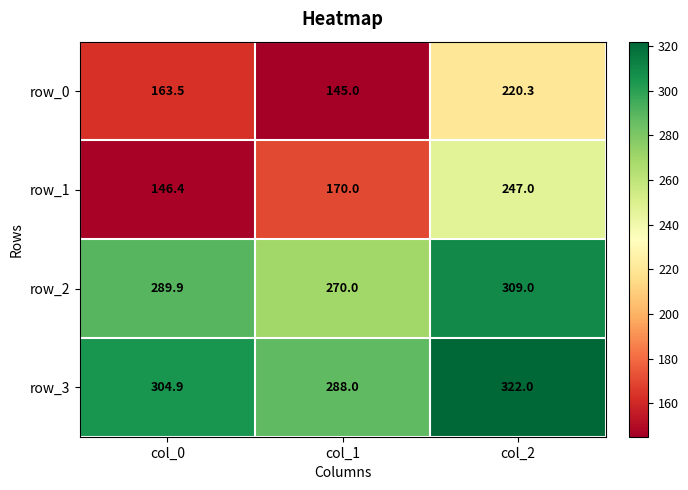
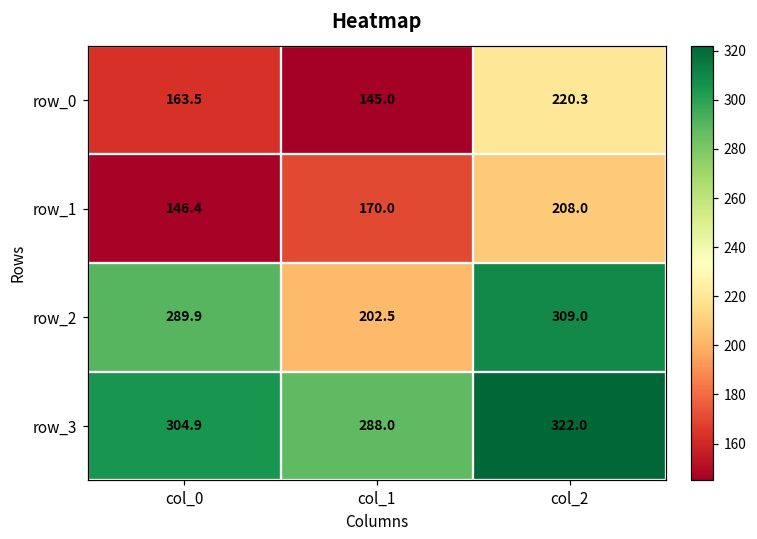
  {
    "row_0": {
      "col_0": 163.5,
      "col_1": 145.0,
      "col_2": 220.3
    },
    "row_1": {
      "col_0": 146.4,
      "col_1": 170.0,
-     "col_2": 247.0
+     "col_2": 208.0
    },
    "row_2": {
      "col_0": 289.9,
-     "col_1": 270.0,
+     "col_1": 202.5,
      "col_2": 309.0
    },
    "row_3": {
      "col_0": 304.9,
      "col_1": 288.0,
      "col_2": 322.0
    }
  }
